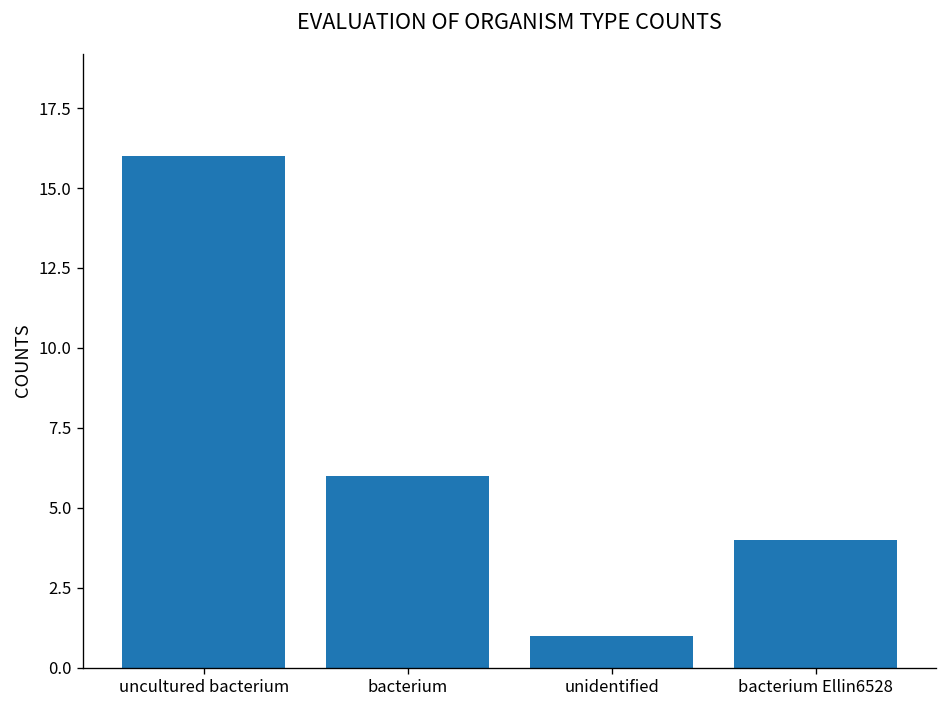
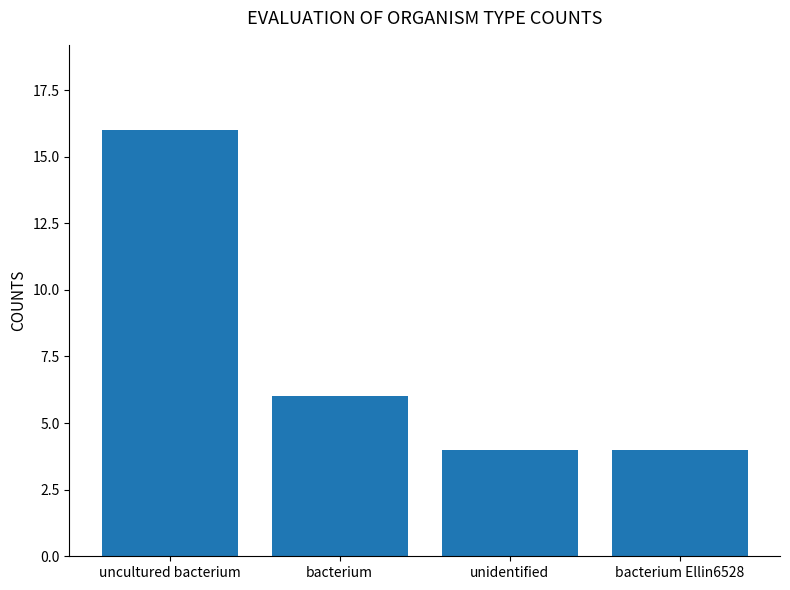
  {
    "uncultured bacterium": 16,
    "bacterium": 6,
-   "unidentified": 1,
+   "unidentified": 4,
    "bacterium Ellin6528": 4
  }
